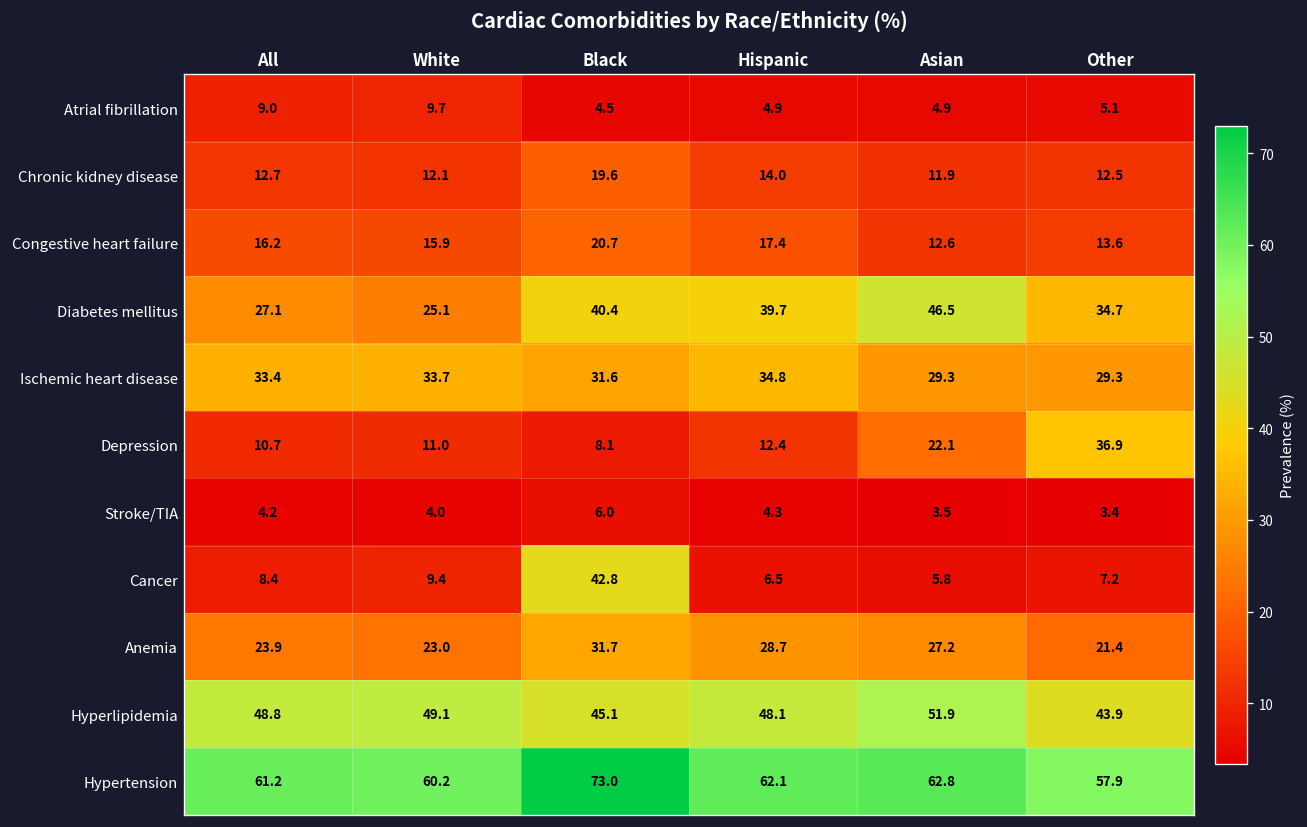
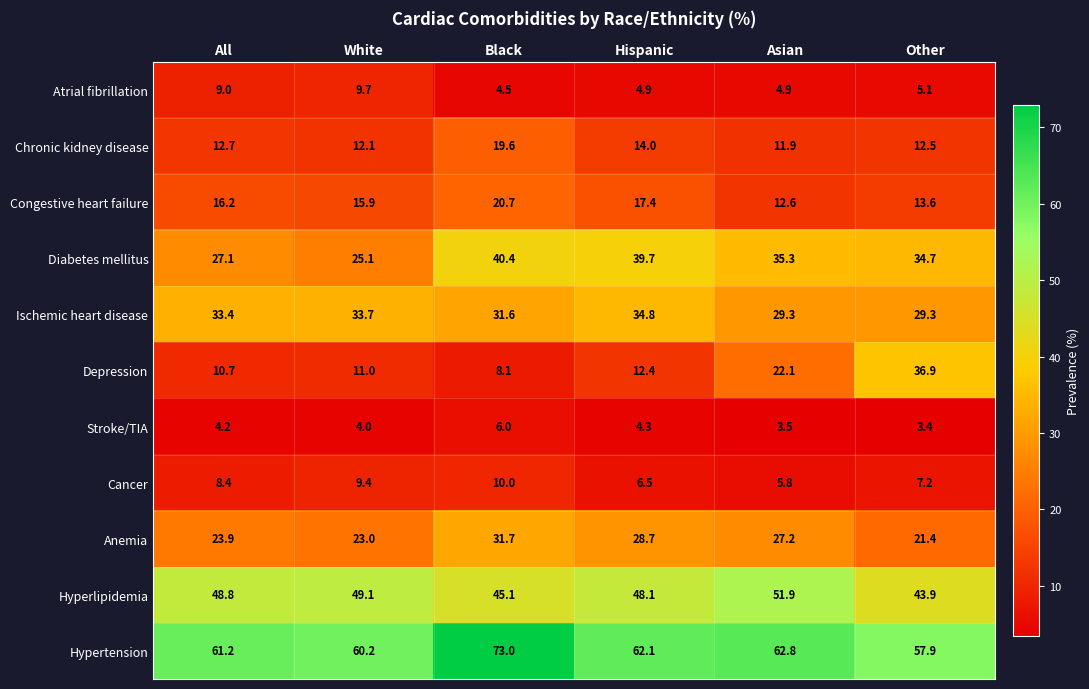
  {
    "Atrial fibrillation": {
      "All": 9.0,
      "White": 9.7,
      "Black": 4.5,
      "Hispanic": 4.9,
      "Asian": 4.9,
      "Other": 5.1
    },
    "Chronic kidney disease": {
      "All": 12.7,
      "White": 12.1,
      "Black": 19.6,
      "Hispanic": 14.0,
      "Asian": 11.9,
      "Other": 12.5
    },
    "Congestive heart failure": {
      "All": 16.2,
      "White": 15.9,
      "Black": 20.7,
      "Hispanic": 17.4,
      "Asian": 12.6,
      "Other": 13.6
    },
    "Diabetes mellitus": {
      "All": 27.1,
      "White": 25.1,
      "Black": 40.4,
      "Hispanic": 39.7,
-     "Asian": 46.5,
+     "Asian": 35.3,
      "Other": 34.7
    },
    "Ischemic heart disease": {
      "All": 33.4,
      "White": 33.7,
      "Black": 31.6,
      "Hispanic": 34.8,
      "Asian": 29.3,
      "Other": 29.3
    },
    "Depression": {
      "All": 10.7,
      "White": 11.0,
      "Black": 8.1,
      "Hispanic": 12.4,
      "Asian": 22.1,
      "Other": 36.9
    },
    "Stroke/TIA": {
      "All": 4.2,
      "White": 4.0,
      "Black": 6.0,
      "Hispanic": 4.3,
      "Asian": 3.5,
      "Other": 3.4
    },
    "Cancer": {
      "All": 8.4,
      "White": 9.4,
-     "Black": 42.8,
+     "Black": 10.0,
      "Hispanic": 6.5,
      "Asian": 5.8,
      "Other": 7.2
    },
    "Anemia": {
      "All": 23.9,
      "White": 23.0,
      "Black": 31.7,
      "Hispanic": 28.7,
      "Asian": 27.2,
      "Other": 21.4
    },
    "Hyperlipidemia": {
      "All": 48.8,
      "White": 49.1,
      "Black": 45.1,
      "Hispanic": 48.1,
      "Asian": 51.9,
      "Other": 43.9
    },
    "Hypertension": {
      "All": 61.2,
      "White": 60.2,
      "Black": 73.0,
      "Hispanic": 62.1,
      "Asian": 62.8,
      "Other": 57.9
    }
  }
